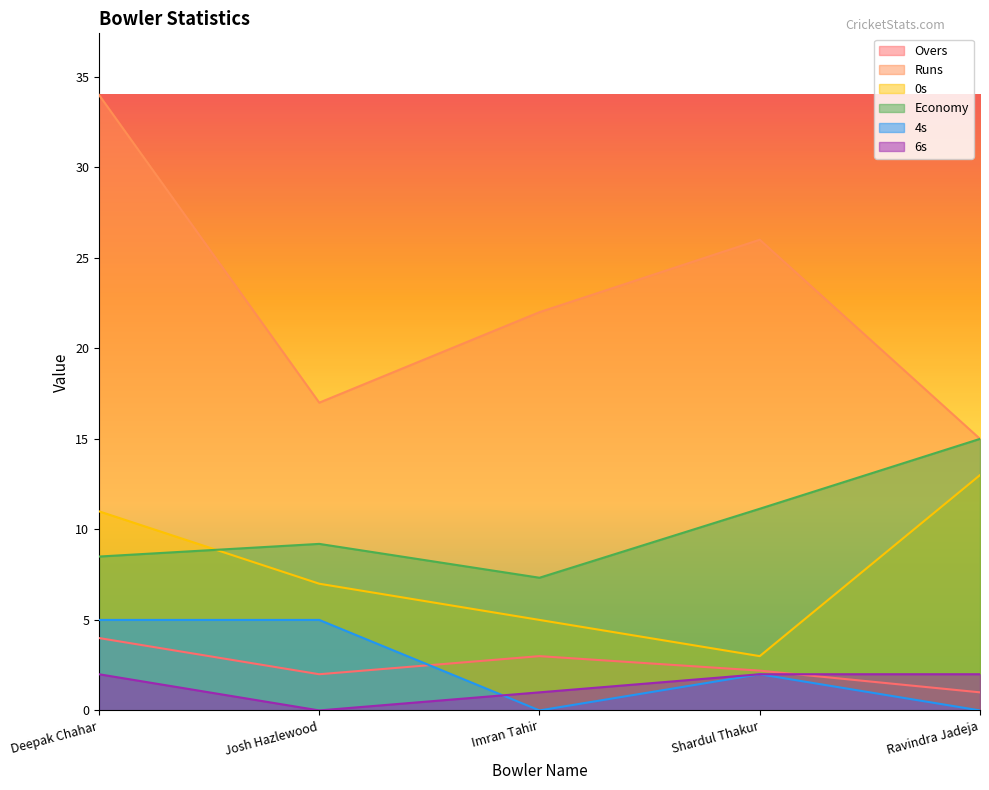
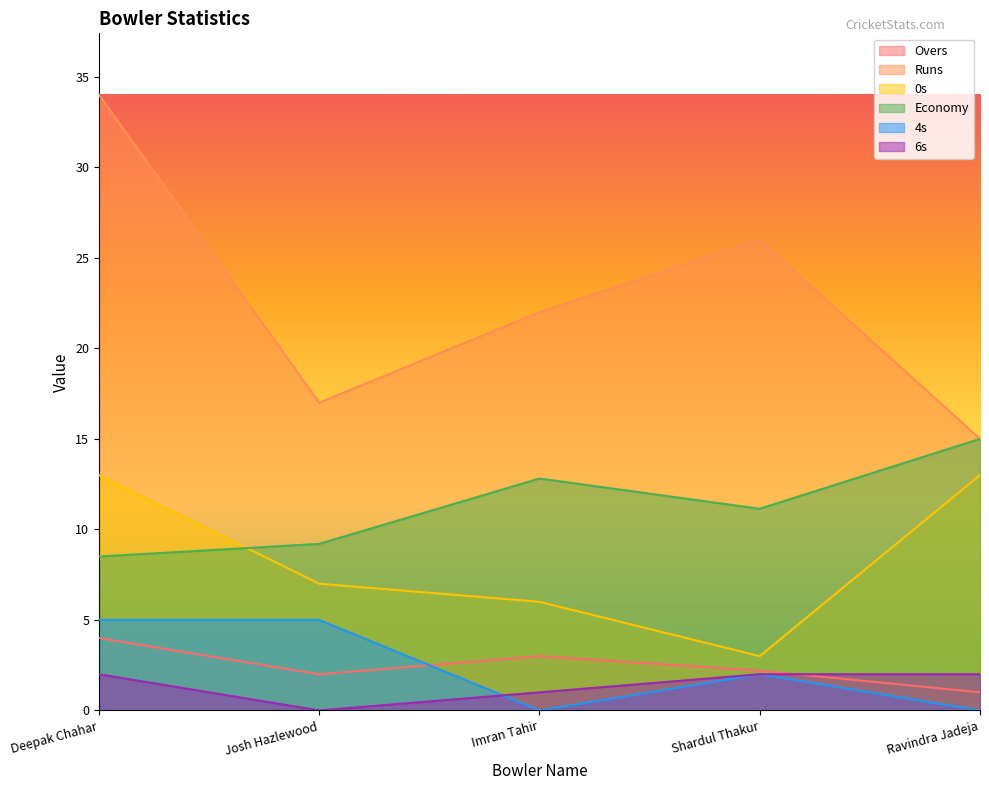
  {
    "0s": {
-     "Deepak Chahar": 11,
+     "Deepak Chahar": 13,
      "Josh Hazlewood": 7,
-     "Imran Tahir": 5,
+     "Imran Tahir": 6,
      "Shardul Thakur": 3,
      "Ravindra Jadeja": 13
    },
    "Economy": {
      "Deepak Chahar": 8.5,
      "Josh Hazlewood": 9.2,
-     "Imran Tahir": 7.3,
+     "Imran Tahir": 12.8,
      "Shardul Thakur": 11.1
    },
    "4s": {
      "Deepak Chahar": 5.0,
      "Josh Hazlewood": 5.0,
      "Imran Tahir": 0.0,
      "Ravindra Jadeja": 0.0
    },
    "6s": {
      "Deepak Chahar": 2.0,
      "Josh Hazlewood": 0.0,
      "Imran Tahir": 1.0,
      "Ravindra Jadeja": 2.0
    }
  }
